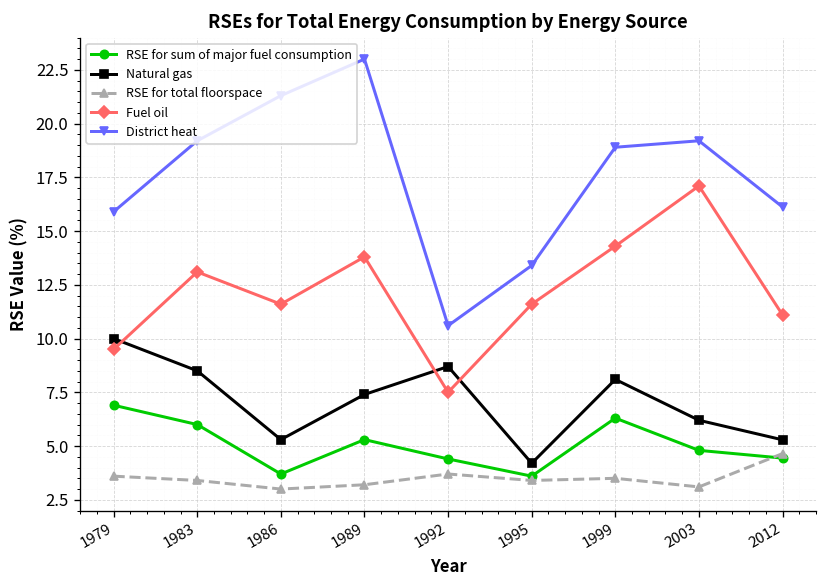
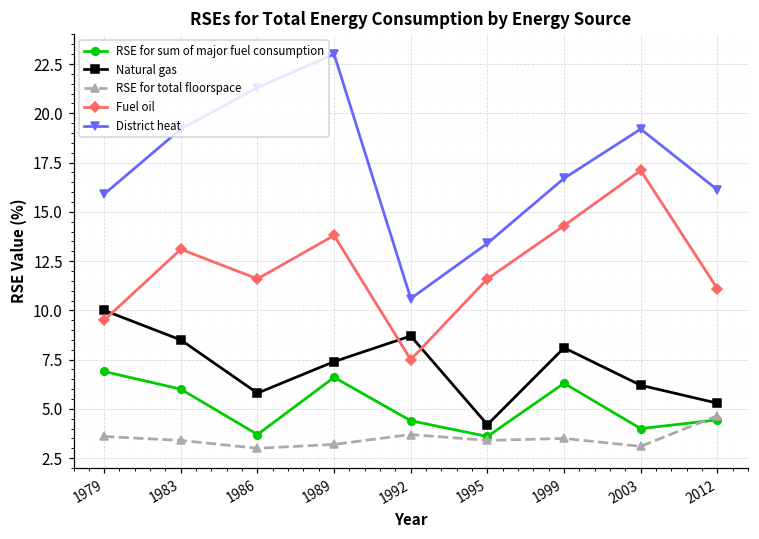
  {
    "RSE for sum of major fuel consumption": {
      "1979": 6.9,
      "1983": 6.0,
      "1986": 3.7,
-     "1989": 5.3,
+     "1989": 6.6,
      "1992": 4.4,
      "1995": 3.6,
      "1999": 6.3,
-     "2003": 4.8,
+     "2003": 4.0,
      "2012": 4.4
    },
    "Natural gas": {
      "1979": 10.0,
      "1983": 8.5,
-     "1986": 5.3,
+     "1986": 5.8,
      "1989": 7.4,
      "1992": 8.7,
      "1995": 4.2,
      "1999": 8.1,
      "2003": 6.2,
      "2012": 5.3
    },
    "RSE for total floorspace": {
      "1979": 3.6,
      "1983": 3.4,
      "1986": 3.0,
      "1989": 3.2,
      "1992": 3.7,
      "1995": 3.4,
      "1999": 3.5,
      "2003": 3.1,
      "2012": 4.7
    },
    "Fuel oil": {
      "1979": 9.5,
      "1983": 13.1,
      "1986": 11.6,
      "1989": 13.8,
      "1992": 7.5,
      "1995": 11.6,
      "1999": 14.3,
      "2003": 17.1,
      "2012": 11.1
    },
    "District heat": {
      "1979": 15.9,
      "1989": 23.0,
      "1992": 10.6,
      "1995": 13.4,
-     "1999": 18.9,
+     "1999": 16.7,
      "2003": 19.2,
      "2012": 16.1
    }
  }
